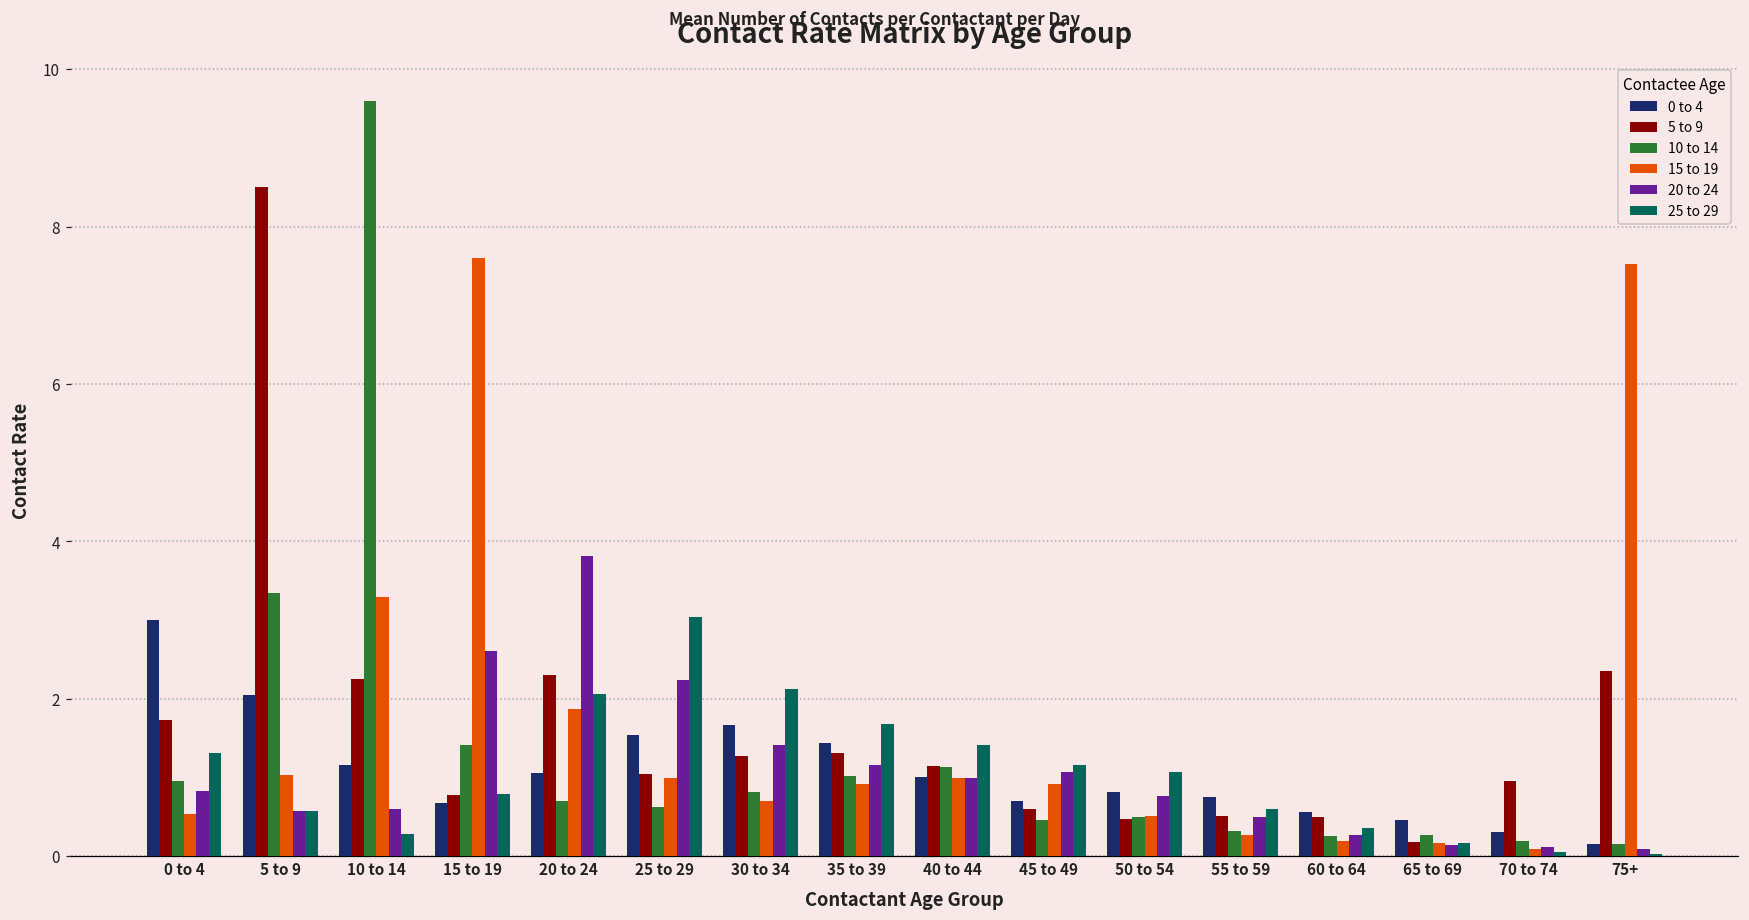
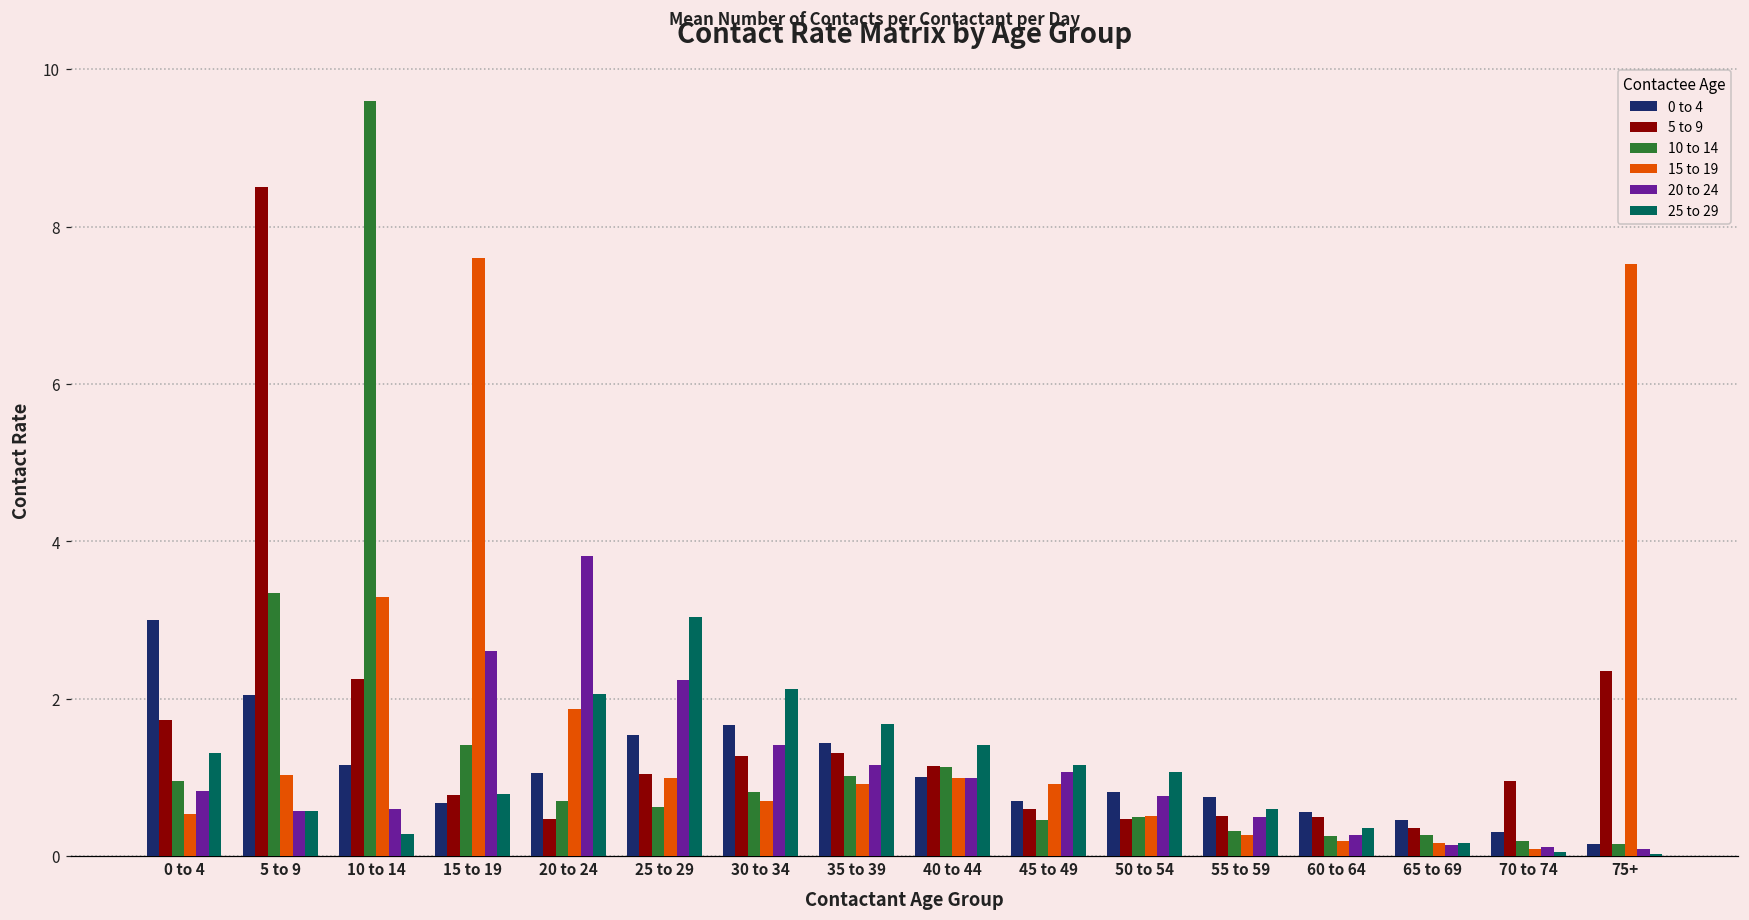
  {
    "0 to 4": {
      "0 to 4": 3.0,
      "5 to 9": 2.0,
      "10 to 14": 1.2,
      "15 to 19": 0.7,
      "20 to 24": 1.1,
      "25 to 29": 1.5,
      "30 to 34": 1.7,
      "35 to 39": 1.4,
      "40 to 44": 1.0,
      "45 to 49": 0.7,
      "50 to 54": 0.8,
      "55 to 59": 0.8,
      "60 to 64": 0.6,
      "65 to 69": 0.5,
      "70 to 74": 0.3,
      "75+": 0.2
    },
    "5 to 9": {
      "0 to 4": 1.7,
      "5 to 9": 8.5,
      "10 to 14": 2.2,
      "15 to 19": 0.8,
-     "20 to 24": 2.3,
+     "20 to 24": 0.5,
      "25 to 29": 1.0,
      "30 to 34": 1.3,
      "35 to 39": 1.3,
      "40 to 44": 1.1,
      "45 to 49": 0.6,
      "50 to 54": 0.5,
      "55 to 59": 0.5,
      "60 to 64": 0.5,
-     "65 to 69": 0.2,
+     "65 to 69": 0.4,
      "70 to 74": 1.0,
      "75+": 2.3
    },
    "10 to 14": {
      "0 to 4": 1.0,
      "5 to 9": 3.3,
      "10 to 14": 9.6,
      "15 to 19": 1.4,
      "20 to 24": 0.7,
      "25 to 29": 0.6,
      "30 to 34": 0.8,
      "35 to 39": 1.0,
      "40 to 44": 1.1,
      "45 to 49": 0.5,
      "50 to 54": 0.5,
      "55 to 59": 0.3,
      "60 to 64": 0.3,
      "65 to 69": 0.3,
      "70 to 74": 0.2,
      "75+": 0.2
    },
    "15 to 19": {
      "0 to 4": 0.5,
      "5 to 9": 1.0,
      "10 to 14": 3.3,
      "15 to 19": 7.6,
      "20 to 24": 1.9,
      "25 to 29": 1.0,
      "30 to 34": 0.7,
      "35 to 39": 0.9,
      "40 to 44": 1.0,
      "45 to 49": 0.9,
      "50 to 54": 0.5,
      "55 to 59": 0.3,
      "60 to 64": 0.2,
      "65 to 69": 0.2,
      "70 to 74": 0.1,
      "75+": 7.5
    },
    "20 to 24": {
      "0 to 4": 0.8,
      "5 to 9": 0.6,
      "10 to 14": 0.6,
      "15 to 19": 2.6,
      "20 to 24": 3.8,
      "25 to 29": 2.2,
      "30 to 34": 1.4,
      "35 to 39": 1.2,
      "40 to 44": 1.0,
      "45 to 49": 1.1,
      "50 to 54": 0.8,
      "55 to 59": 0.5,
      "60 to 64": 0.3,
      "65 to 69": 0.1,
      "70 to 74": 0.1,
      "75+": 0.1
    },
    "25 to 29": {
      "0 to 4": 1.3,
      "5 to 9": 0.6,
      "10 to 14": 0.3,
      "15 to 19": 0.8,
      "20 to 24": 2.1,
      "25 to 29": 3.0,
      "30 to 34": 2.1,
      "35 to 39": 1.7,
      "40 to 44": 1.4,
      "45 to 49": 1.2,
      "50 to 54": 1.1,
      "55 to 59": 0.6,
      "60 to 64": 0.4,
      "65 to 69": 0.2,
      "70 to 74": 0.1
    }
  }
